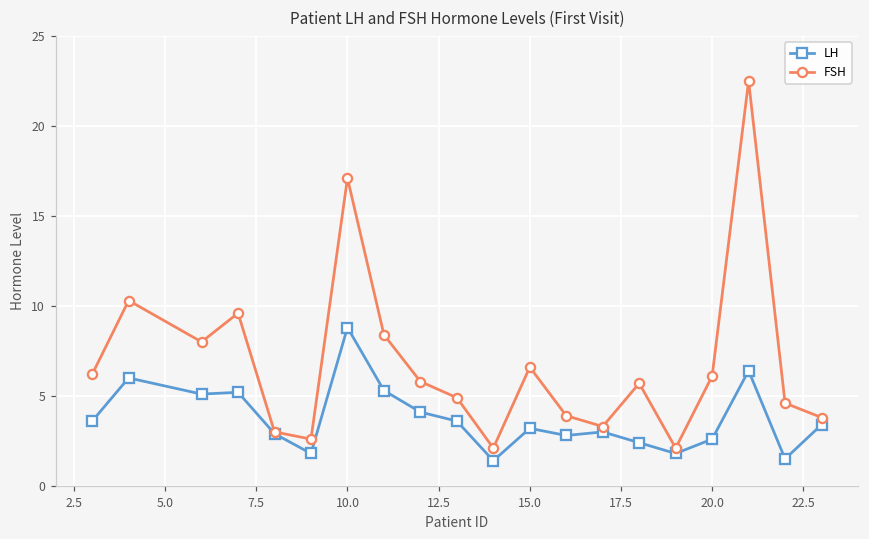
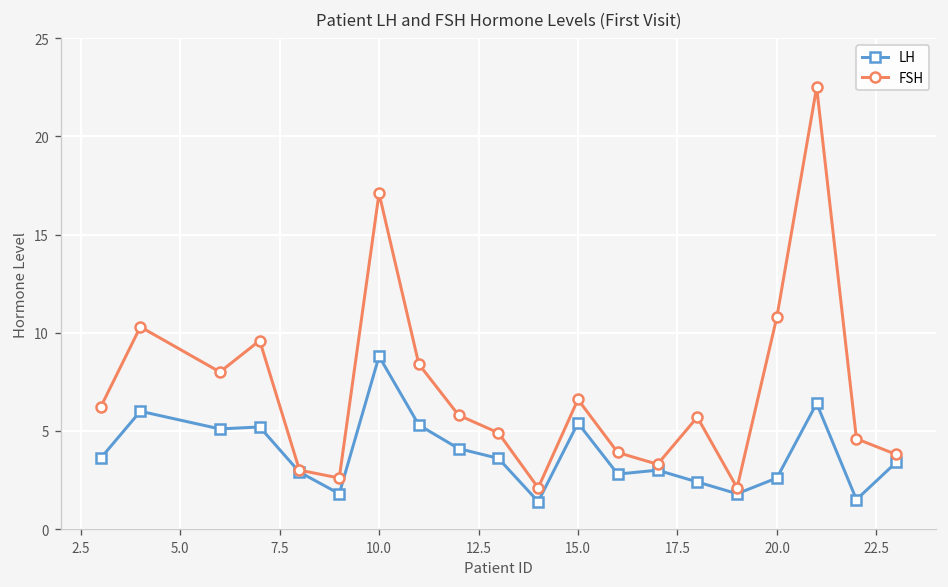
  {
    "LH": {
      "10.0": 8.8,
-     "15.0": 3.2,
+     "15.0": 5.4,
      "20.0": 2.6
    },
    "FSH": {
      "10.0": 17.1,
      "15.0": 6.6,
-     "20.0": 6.1
+     "20.0": 10.8
    }
  }
